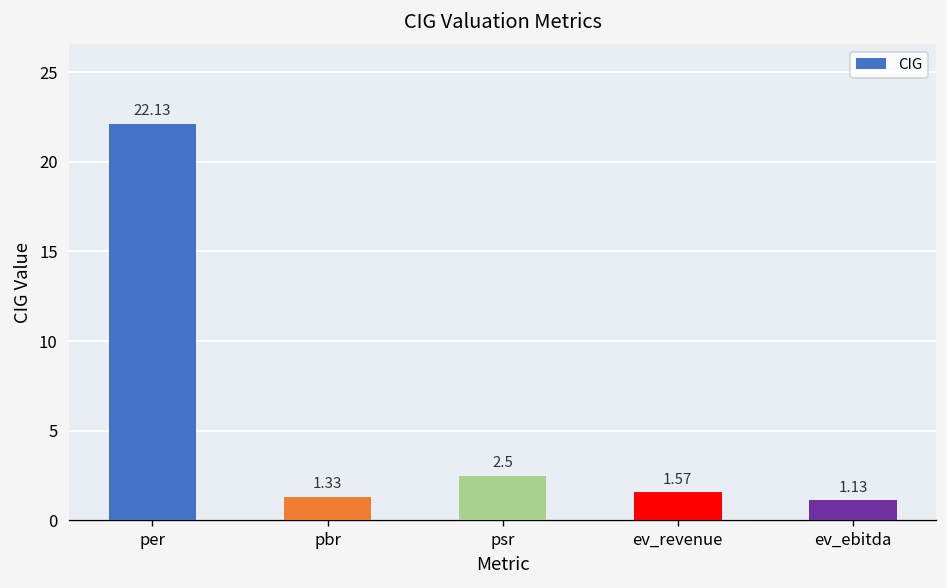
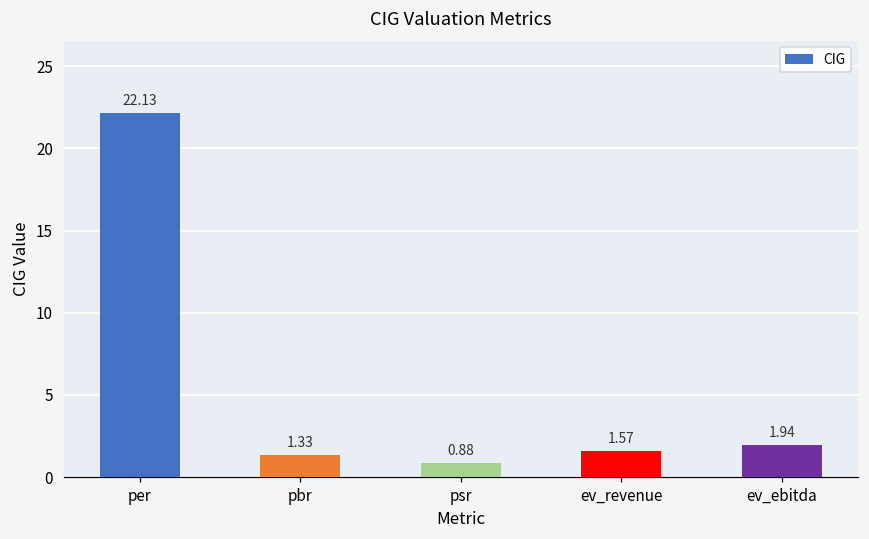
  {
    "per": 22.13,
    "pbr": 1.33,
-   "psr": 2.5,
+   "psr": 0.88,
    "ev_revenue": 1.57,
-   "ev_ebitda": 1.13
+   "ev_ebitda": 1.94
  }
